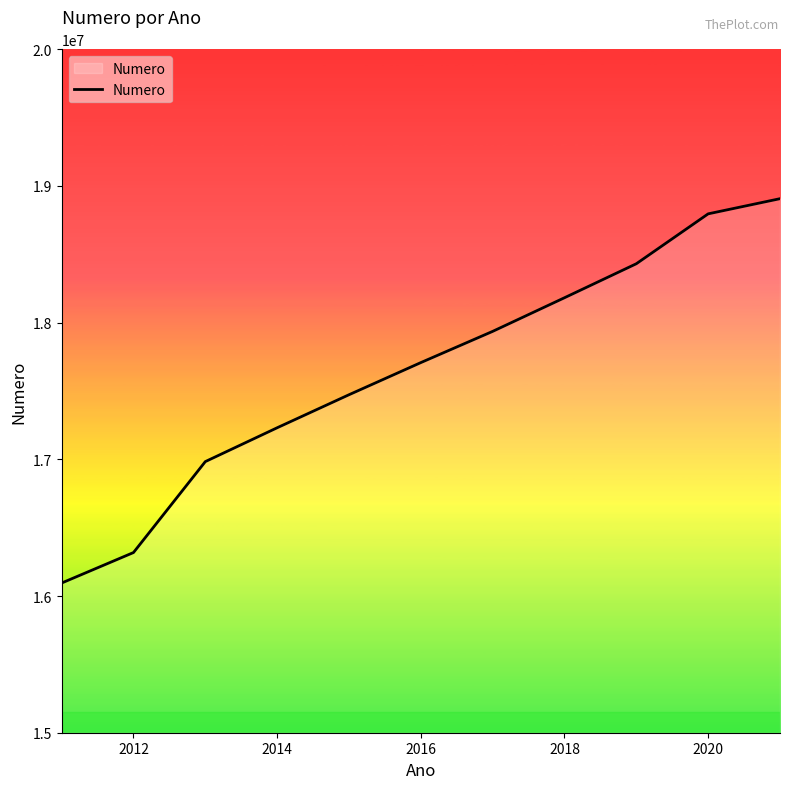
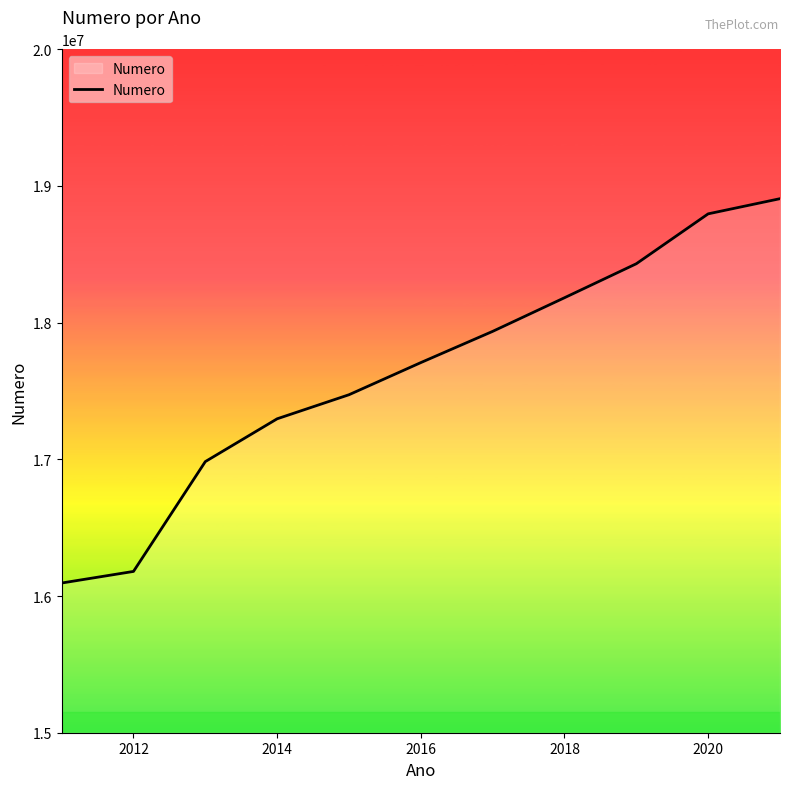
  {
-   "2012": 16320000,
-   "2014": 17230000,
+   "2012": 16180000,
+   "2014": 17300000,
    "2016": 17710000,
    "2018": 18180000,
    "2020": 18800000
  }
